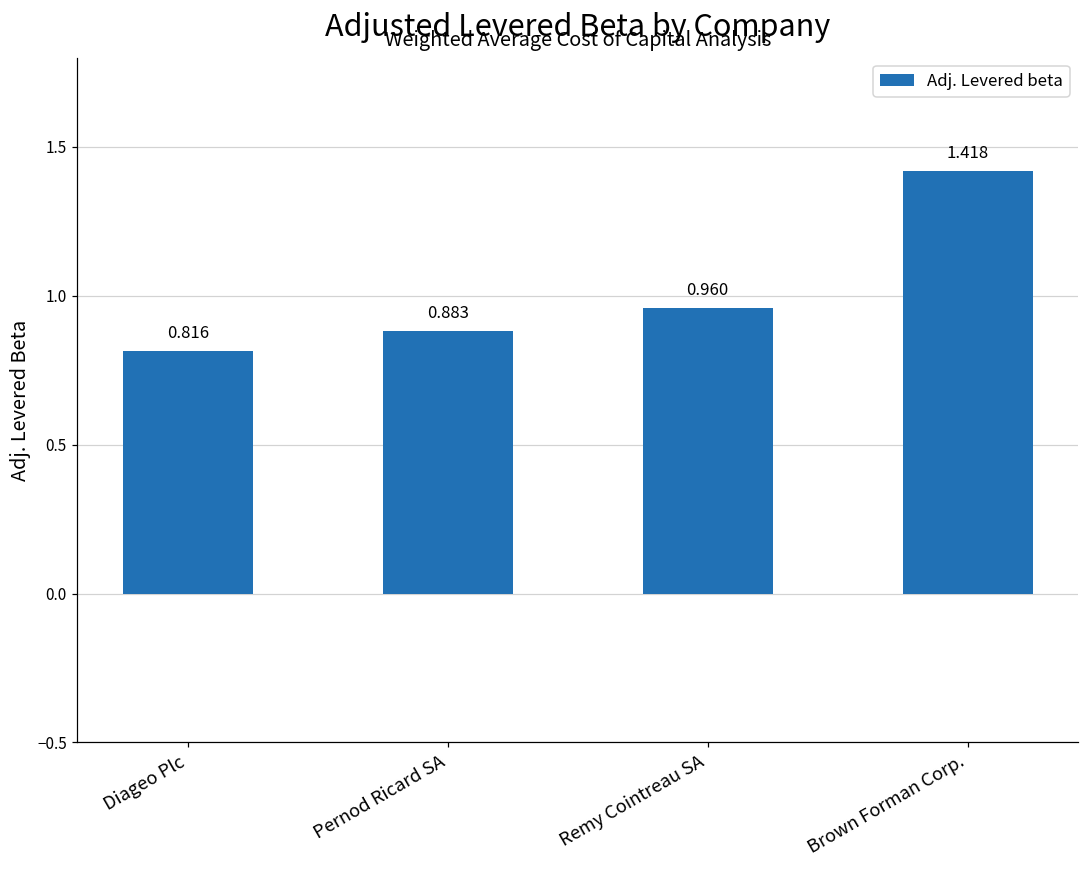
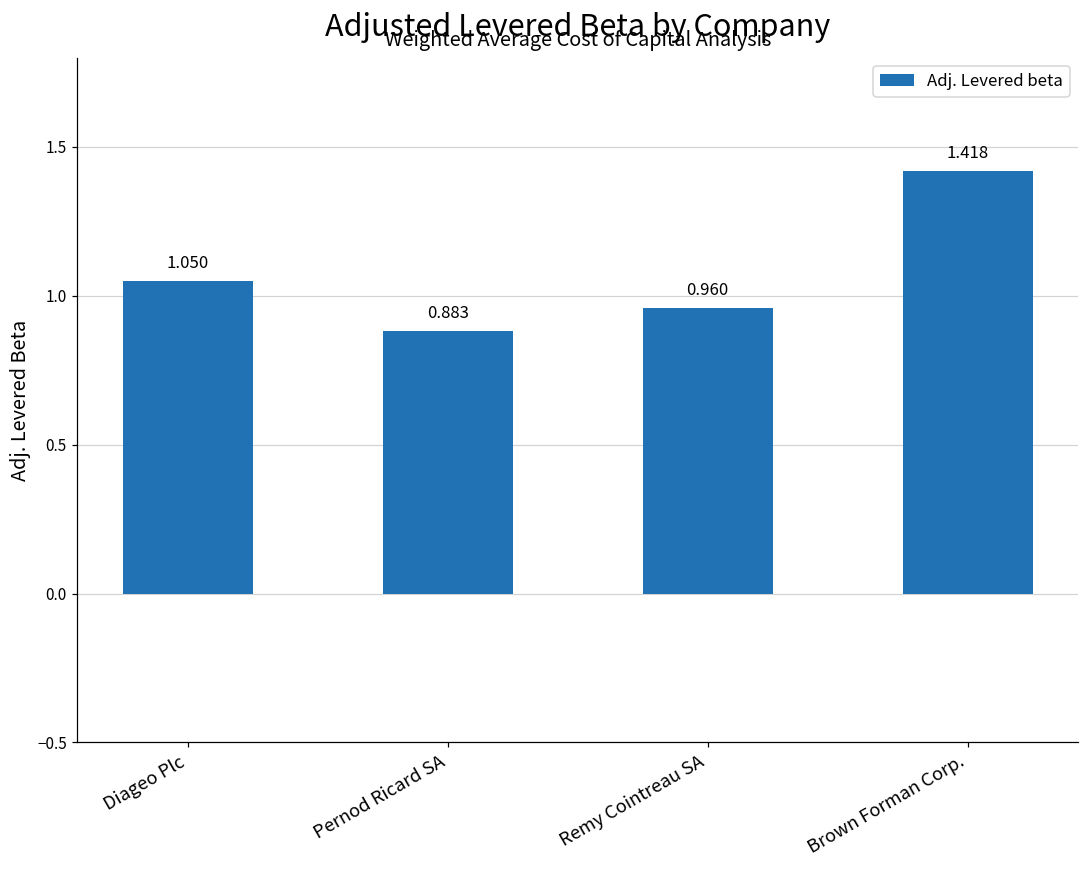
  {
-   "Diageo Plc": 0.816,
+   "Diageo Plc": 1.050,
    "Pernod Ricard SA": 0.883,
    "Remy Cointreau SA": 0.960,
    "Brown Forman Corp.": 1.418
  }
